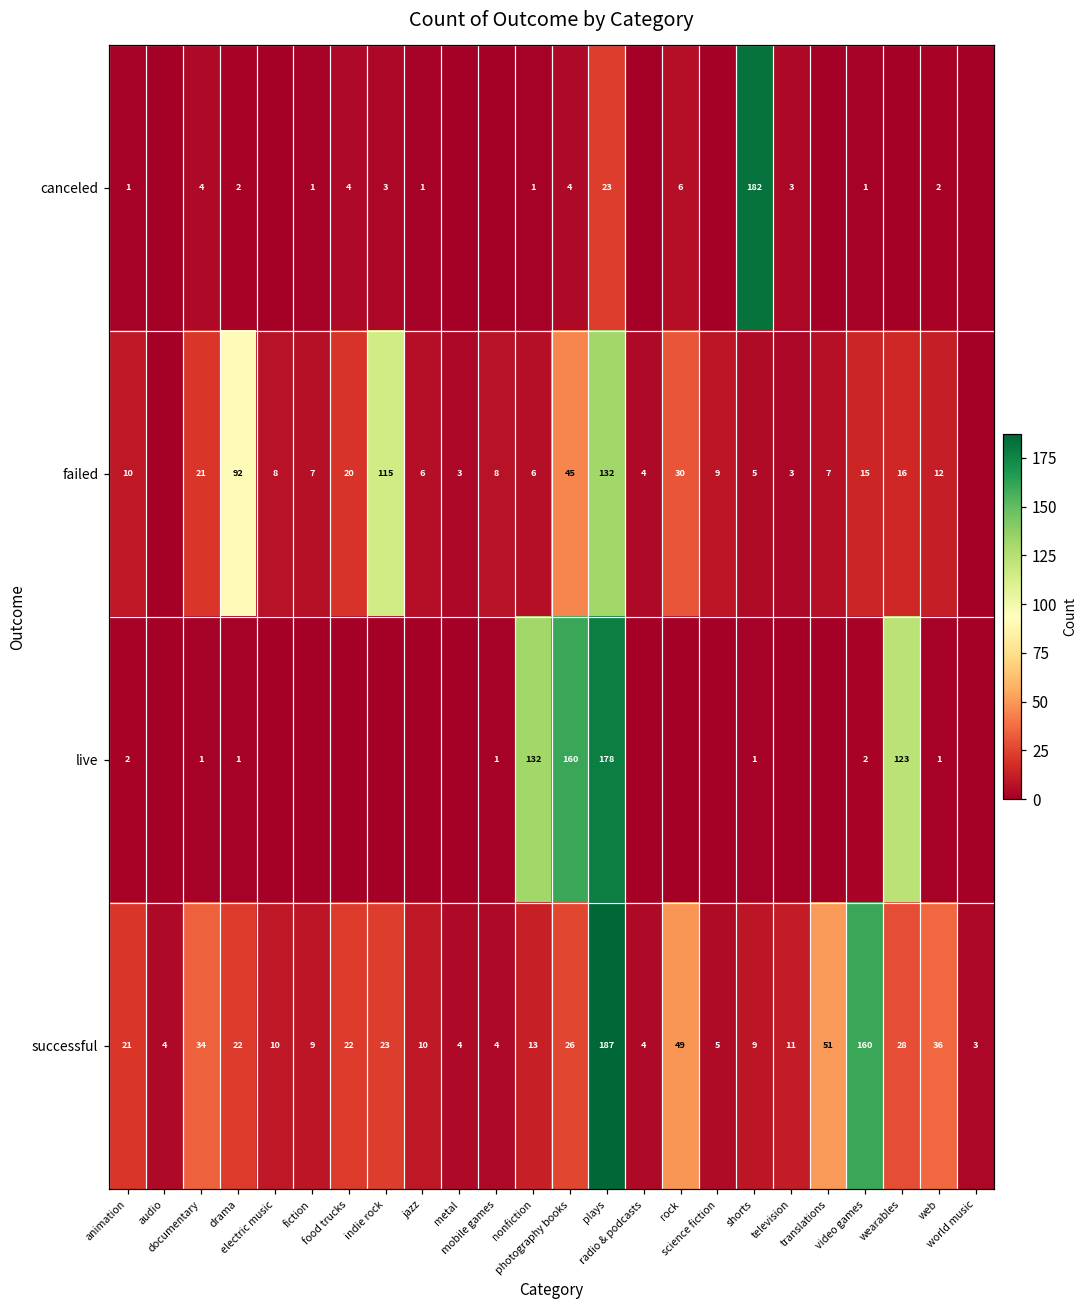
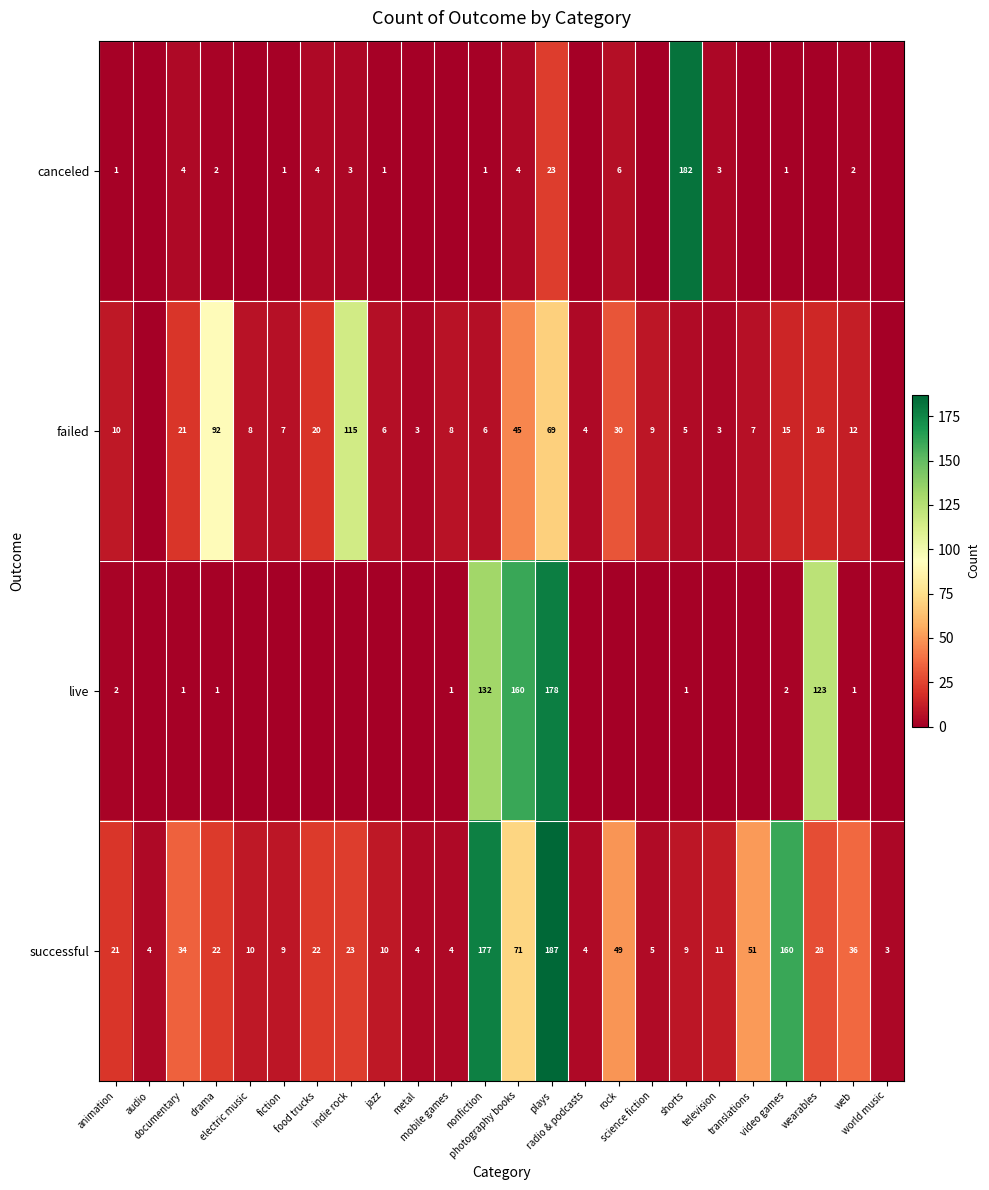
  {
    "canceled": {
      "animation": 1,
      "documentary": 4,
      "drama": 2,
      "fiction": 1,
      "food trucks": 4,
      "indie rock": 3,
      "jazz": 1,
      "nonfiction": 1,
      "photography books": 4,
      "plays": 23,
      "rock": 6,
      "shorts": 182,
      "television": 3,
      "video games": 1,
      "web": 2
    },
    "failed": {
      "animation": 10,
      "documentary": 21,
      "drama": 92,
      "electric music": 8,
      "fiction": 7,
      "food trucks": 20,
      "indie rock": 115,
      "jazz": 6,
      "metal": 3,
      "mobile games": 8,
      "nonfiction": 6,
      "photography books": 45,
-     "plays": 132,
+     "plays": 69,
      "radio & podcasts": 4,
      "rock": 30,
      "science fiction": 9,
      "shorts": 5,
      "television": 3,
      "translations": 7,
      "video games": 15,
      "wearables": 16,
      "web": 12
    },
    "live": {
      "animation": 2,
      "documentary": 1,
      "drama": 1,
      "mobile games": 1,
      "nonfiction": 132,
      "photography books": 160,
      "plays": 178,
      "shorts": 1,
      "video games": 2,
      "wearables": 123,
      "web": 1
    },
    "successful": {
      "animation": 21,
      "audio": 4,
      "documentary": 34,
      "drama": 22,
      "electric music": 10,
      "fiction": 9,
      "food trucks": 22,
      "indie rock": 23,
      "jazz": 10,
      "metal": 4,
      "mobile games": 4,
-     "nonfiction": 13,
-     "photography books": 26,
+     "nonfiction": 177,
+     "photography books": 71,
      "plays": 187,
      "radio & podcasts": 4,
      "rock": 49,
      "science fiction": 5,
      "shorts": 9,
      "television": 11,
      "translations": 51,
      "video games": 160,
      "wearables": 28,
      "web": 36,
      "world music": 3
    }
  }
